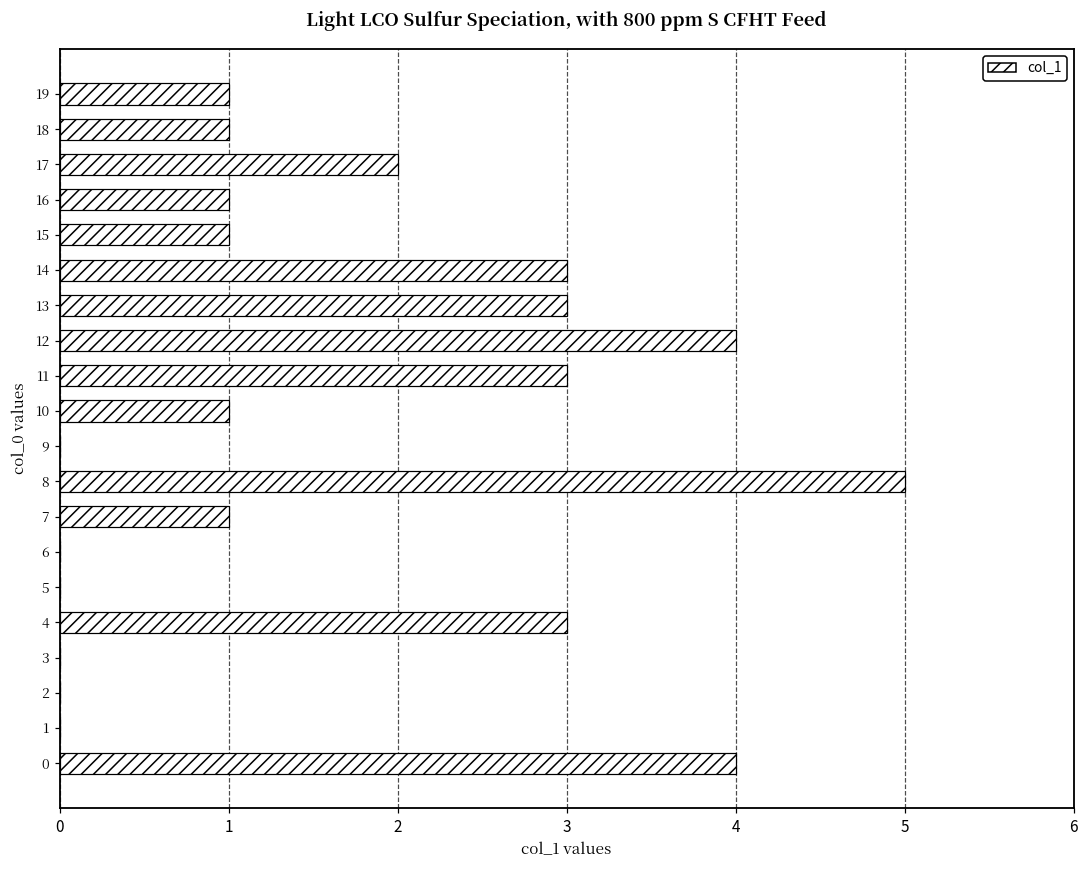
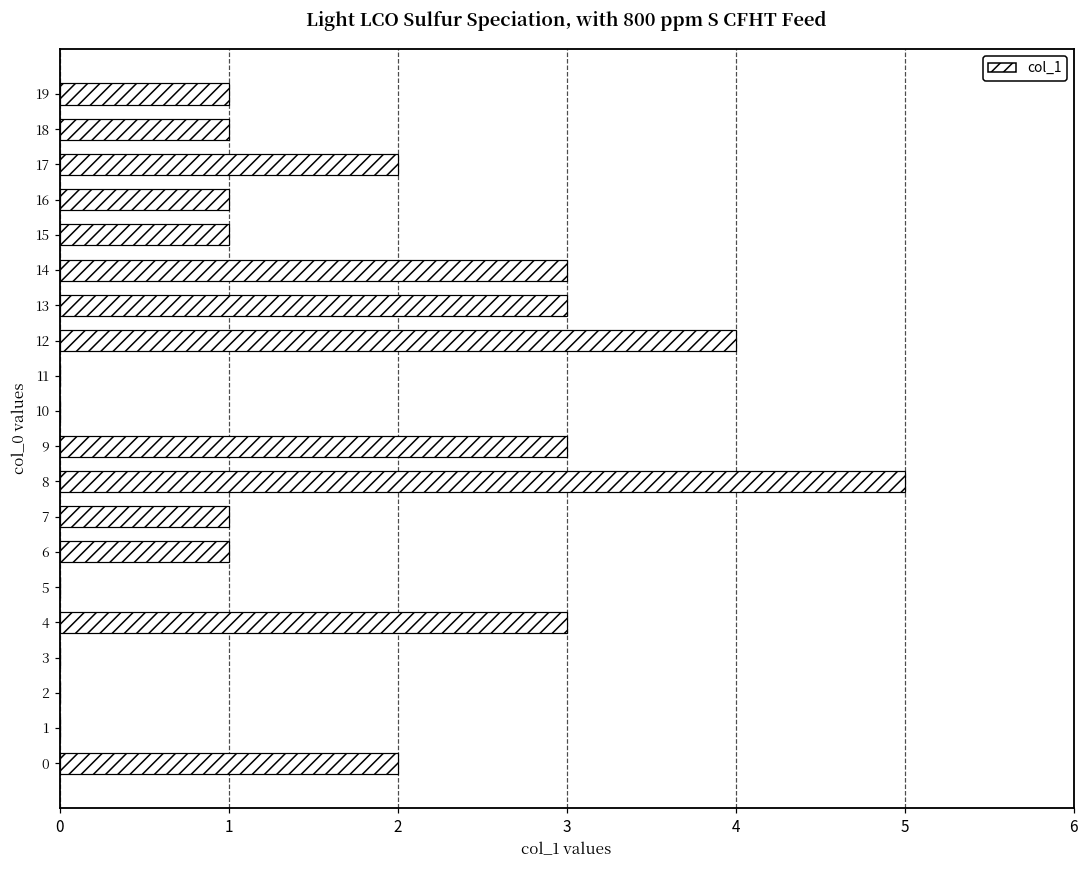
  {
    "19": 1,
    "18": 1,
    "17": 2,
    "16": 1,
    "15": 1,
    "14": 3,
    "13": 3,
    "12": 4,
-   "11": 3,
-   "10": 1,
-   "9": 0,
+   "11": 0,
+   "10": 0,
+   "9": 3,
    "8": 5,
    "7": 1,
-   "6": 0,
+   "6": 1,
    "5": 0,
    "4": 3,
    "3": 0,
    "2": 0,
    "1": 0,
-   "0": 4
+   "0": 2
  }
